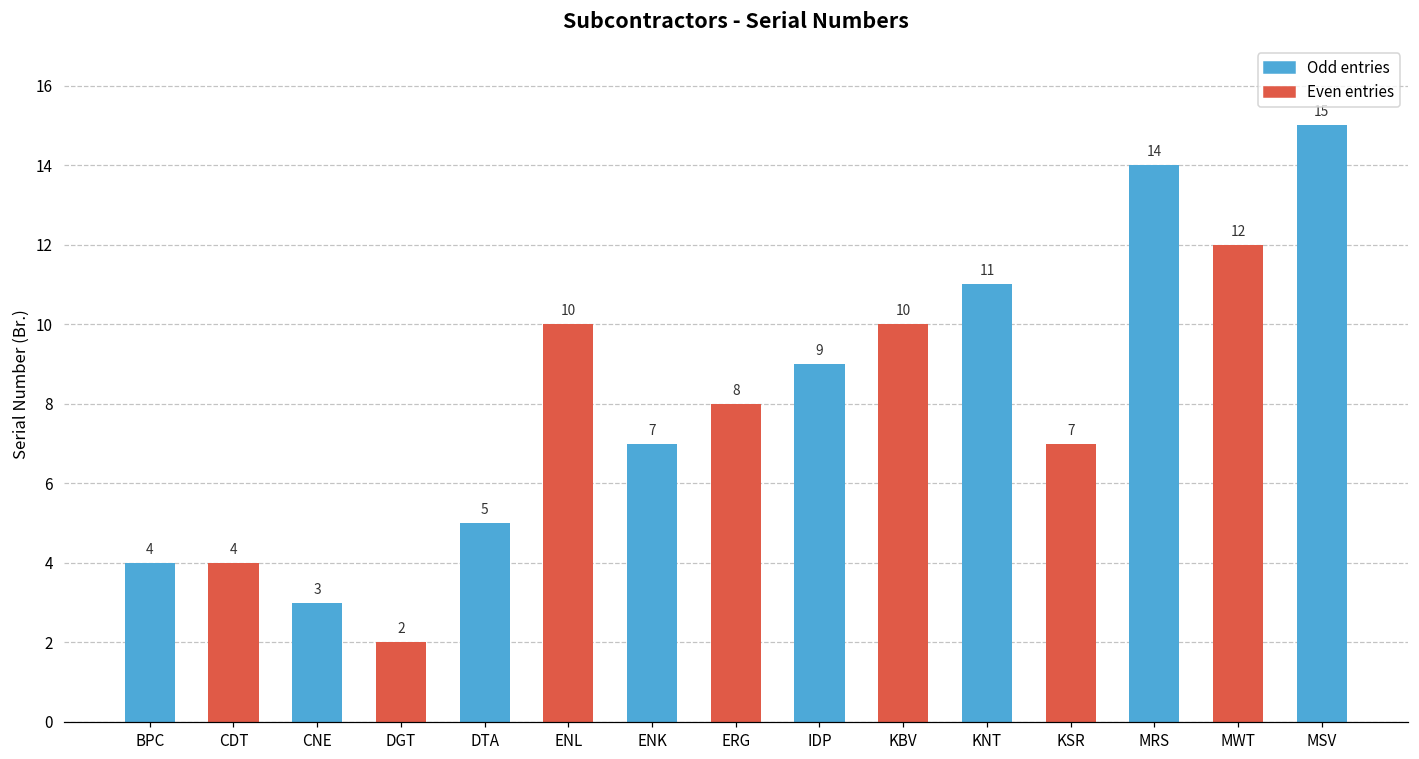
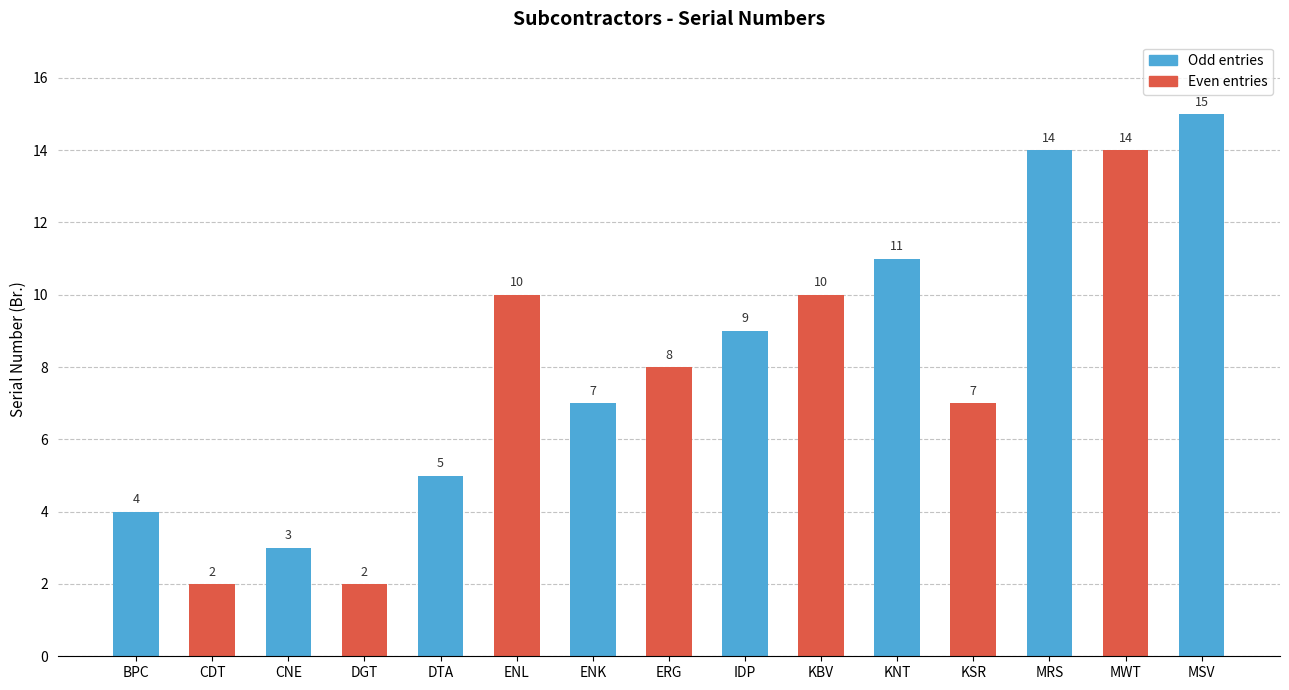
  {
    "BPC": 4,
-   "CDT": 4,
+   "CDT": 2,
    "CNE": 3,
    "DGT": 2,
    "DTA": 5,
    "ENL": 10,
    "ENK": 7,
    "ERG": 8,
    "IDP": 9,
    "KBV": 10,
    "KNT": 11,
    "KSR": 7,
    "MRS": 14,
-   "MWT": 12,
+   "MWT": 14,
    "MSV": 15
  }
